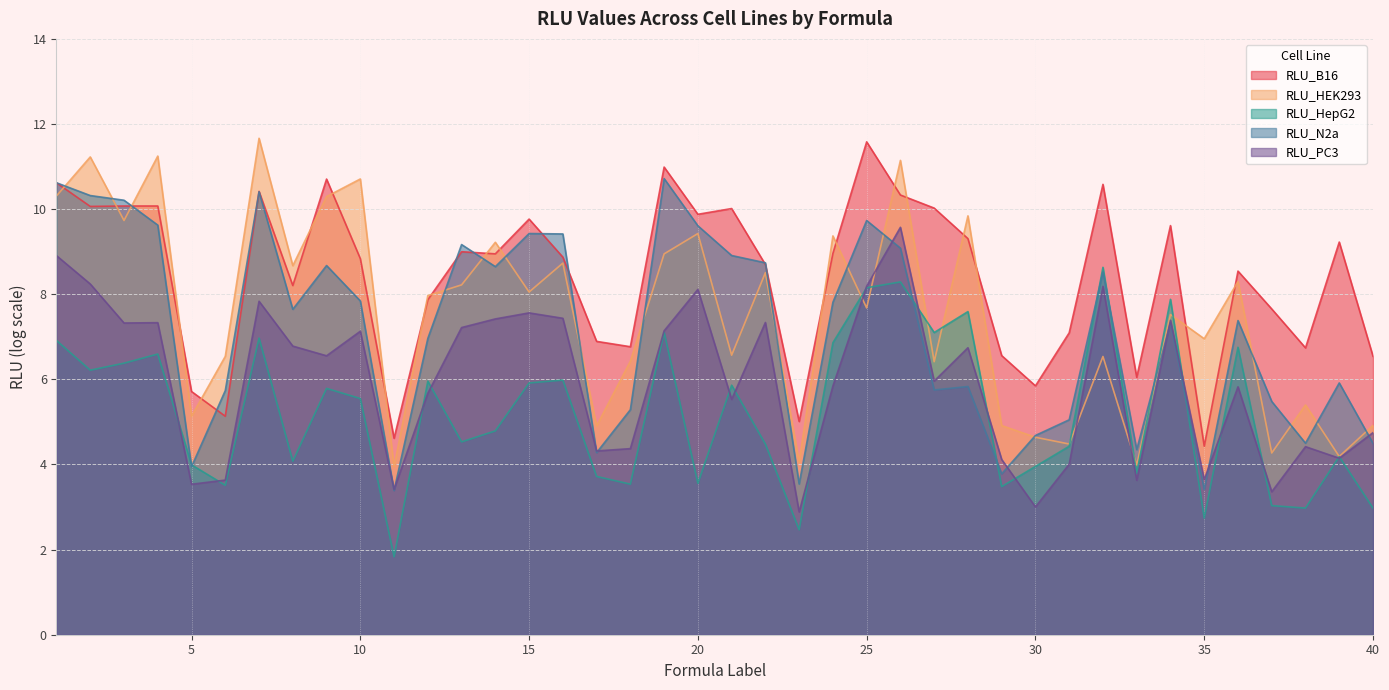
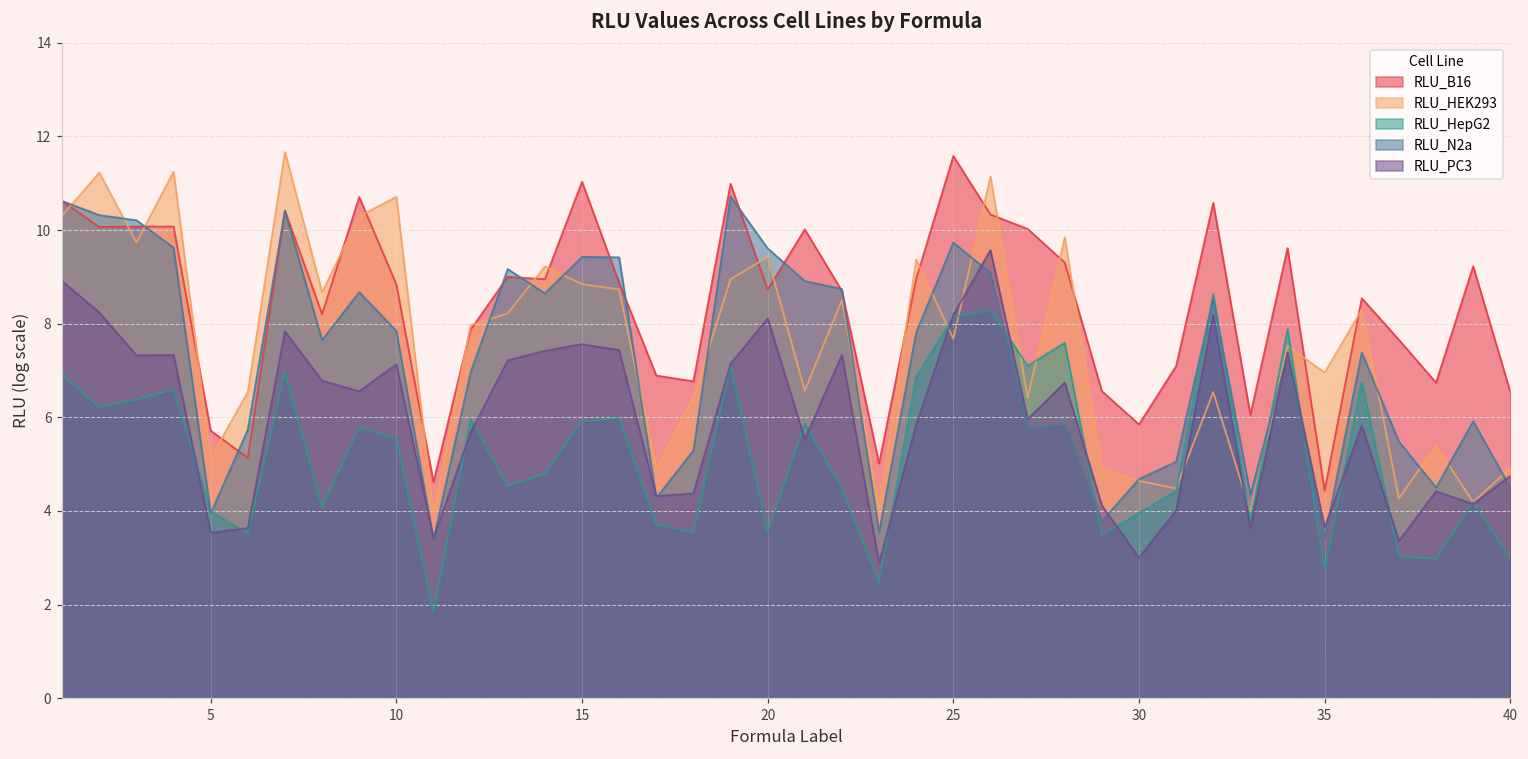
  {
    "RLU_B16": {
      "5": 5.7,
      "10": 8.8,
-     "15": 9.8,
-     "20": 9.9,
+     "15": 11.0,
+     "20": 8.7,
      "25": 11.6,
      "30": 5.8,
      "35": 4.4,
      "40": 6.5
    },
    "RLU_HEK293": {
      "5": 5.1,
      "10": 10.7,
-     "15": 8.1,
+     "15": 8.8,
      "20": 9.4,
      "25": 7.7,
      "35": 7.0,
      "40": 4.9
    }
  }
